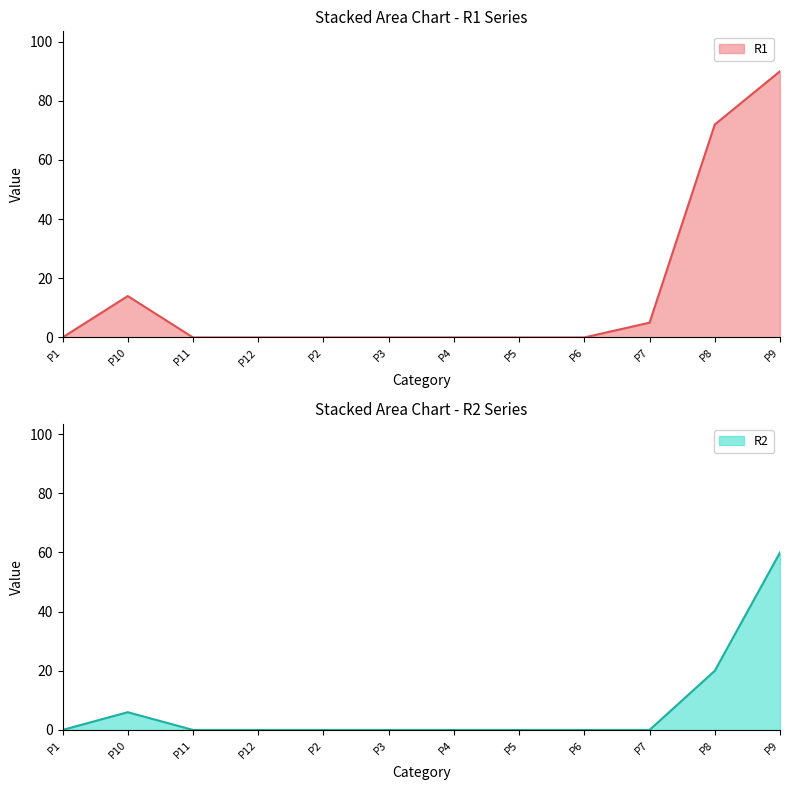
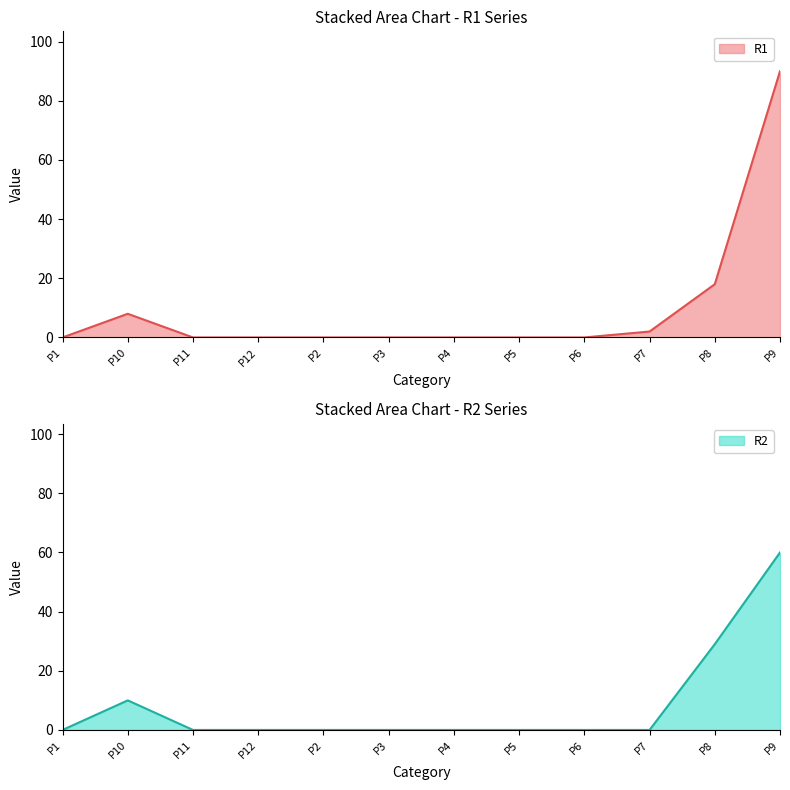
  {
    "Stacked Area Chart - R1 Series": {
      "P1": 0,
-     "P10": 14,
+     "P10": 8,
      "P11": 0,
      "P12": 0,
      "P2": 0,
      "P3": 0,
      "P4": 0,
      "P5": 0,
      "P6": 0,
-     "P7": 5,
-     "P8": 72,
+     "P7": 2,
+     "P8": 18,
      "P9": 90
    },
    "Stacked Area Chart - R2 Series": {
      "P1": 0,
-     "P10": 6,
+     "P10": 10,
      "P11": 0,
      "P12": 0,
      "P2": 0,
      "P3": 0,
      "P4": 0,
      "P5": 0,
      "P6": 0,
      "P7": 0,
-     "P8": 20,
+     "P8": 29,
      "P9": 60
    }
  }
